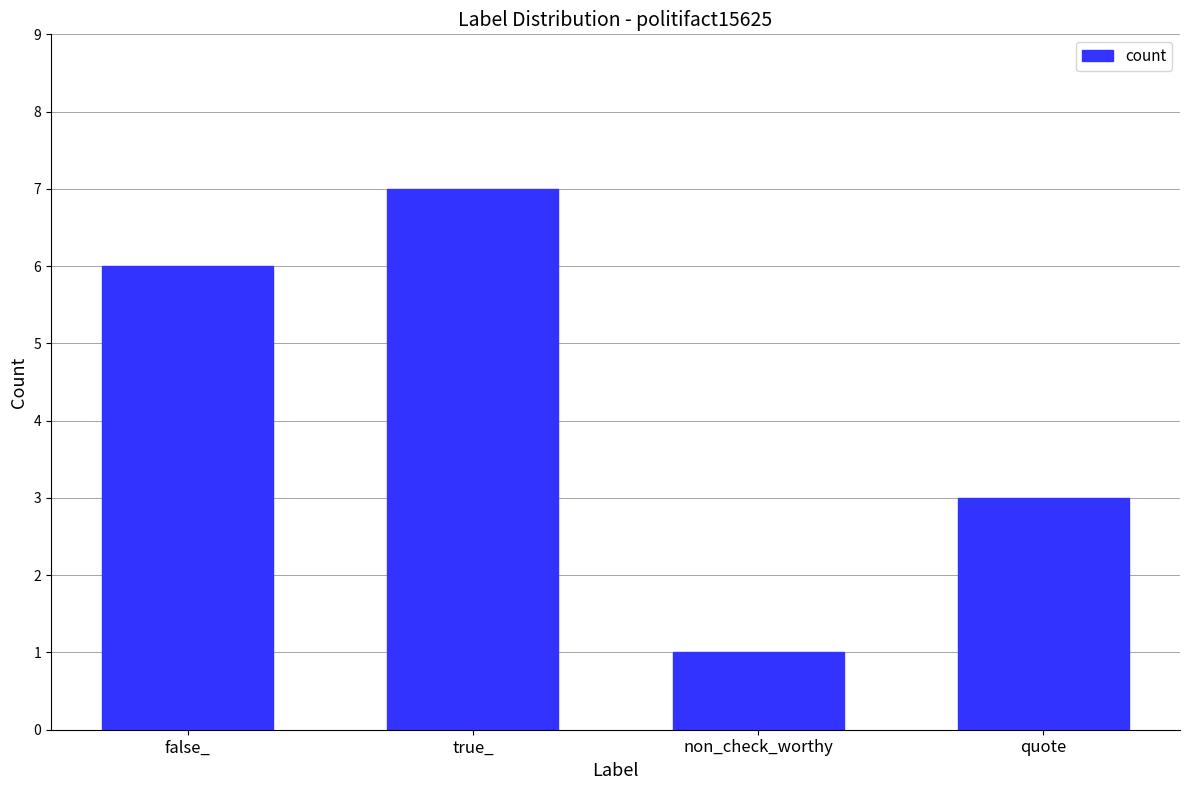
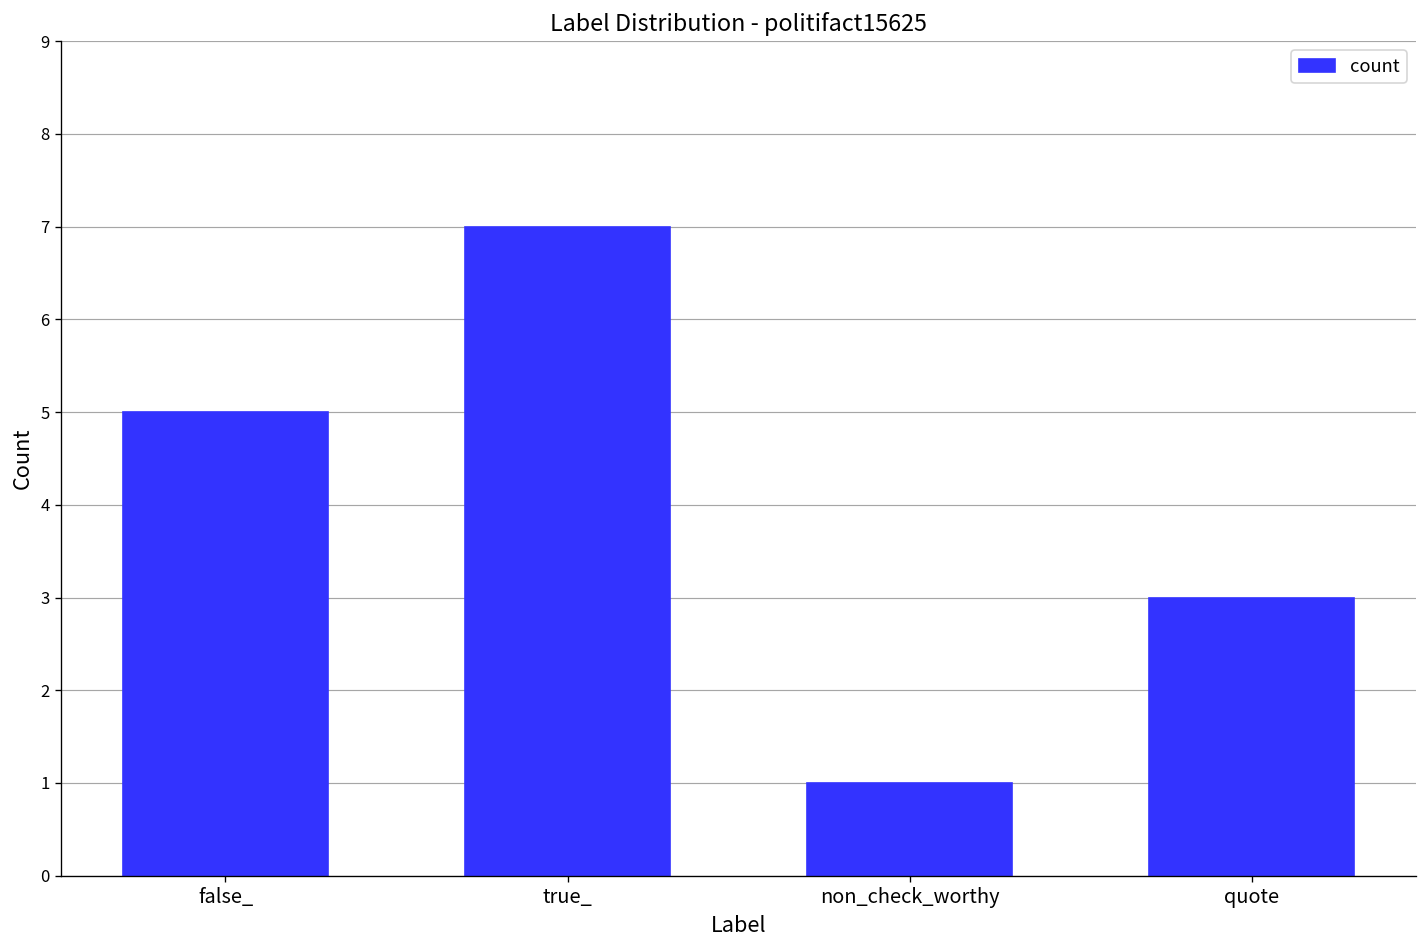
  {
-   "false_": 6,
+   "false_": 5,
    "true_": 7,
    "non_check_worthy": 1,
    "quote": 3
  }
